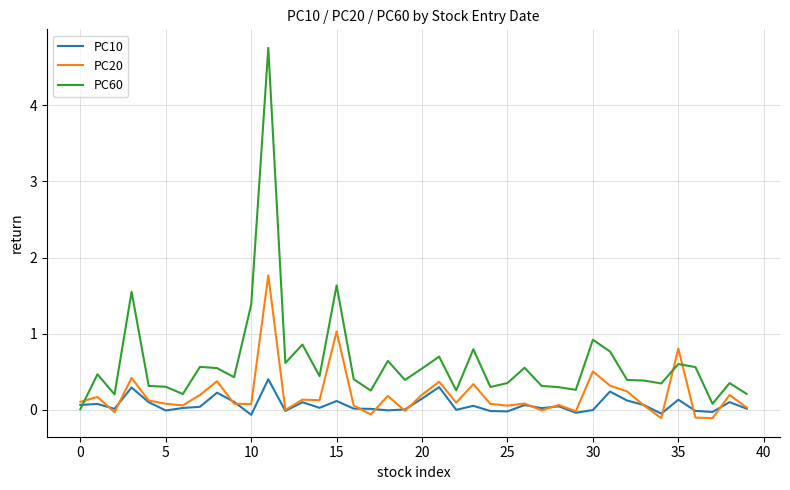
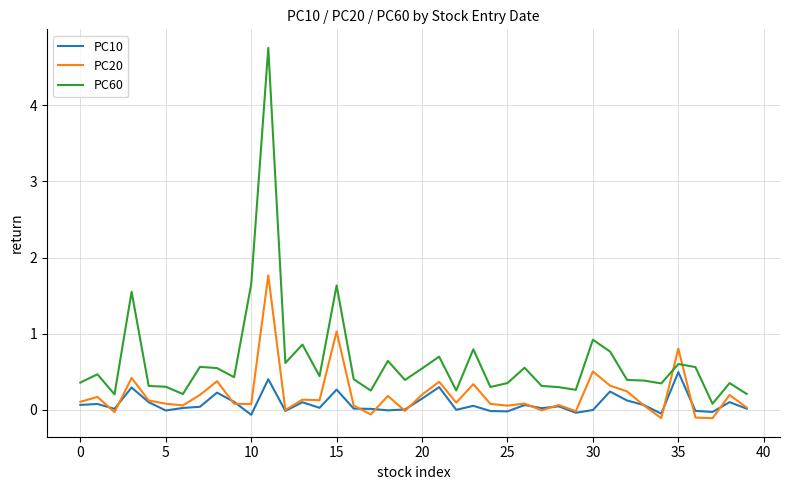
  {
    "PC10": {
      "0": 0.1,
      "5": 0.0,
      "10": -0.1,
-     "15": 0.1,
+     "15": 0.3,
      "20": 0.1,
      "25": 0.0,
      "30": 0.0,
-     "35": 0.1
+     "35": 0.5
    },
    "PC20": {
      "0": 0.1,
      "5": 0.1,
      "10": 0.1,
      "15": 1.0,
      "20": 0.2,
      "25": 0.1,
      "30": 0.5,
      "35": 0.8
    },
    "PC60": {
-     "0": 0.0,
+     "0": 0.4,
      "5": 0.3,
-     "10": 1.4,
+     "10": 1.6,
      "15": 1.6,
      "20": 0.5,
      "25": 0.4,
      "30": 0.9,
      "35": 0.6
    }
  }
